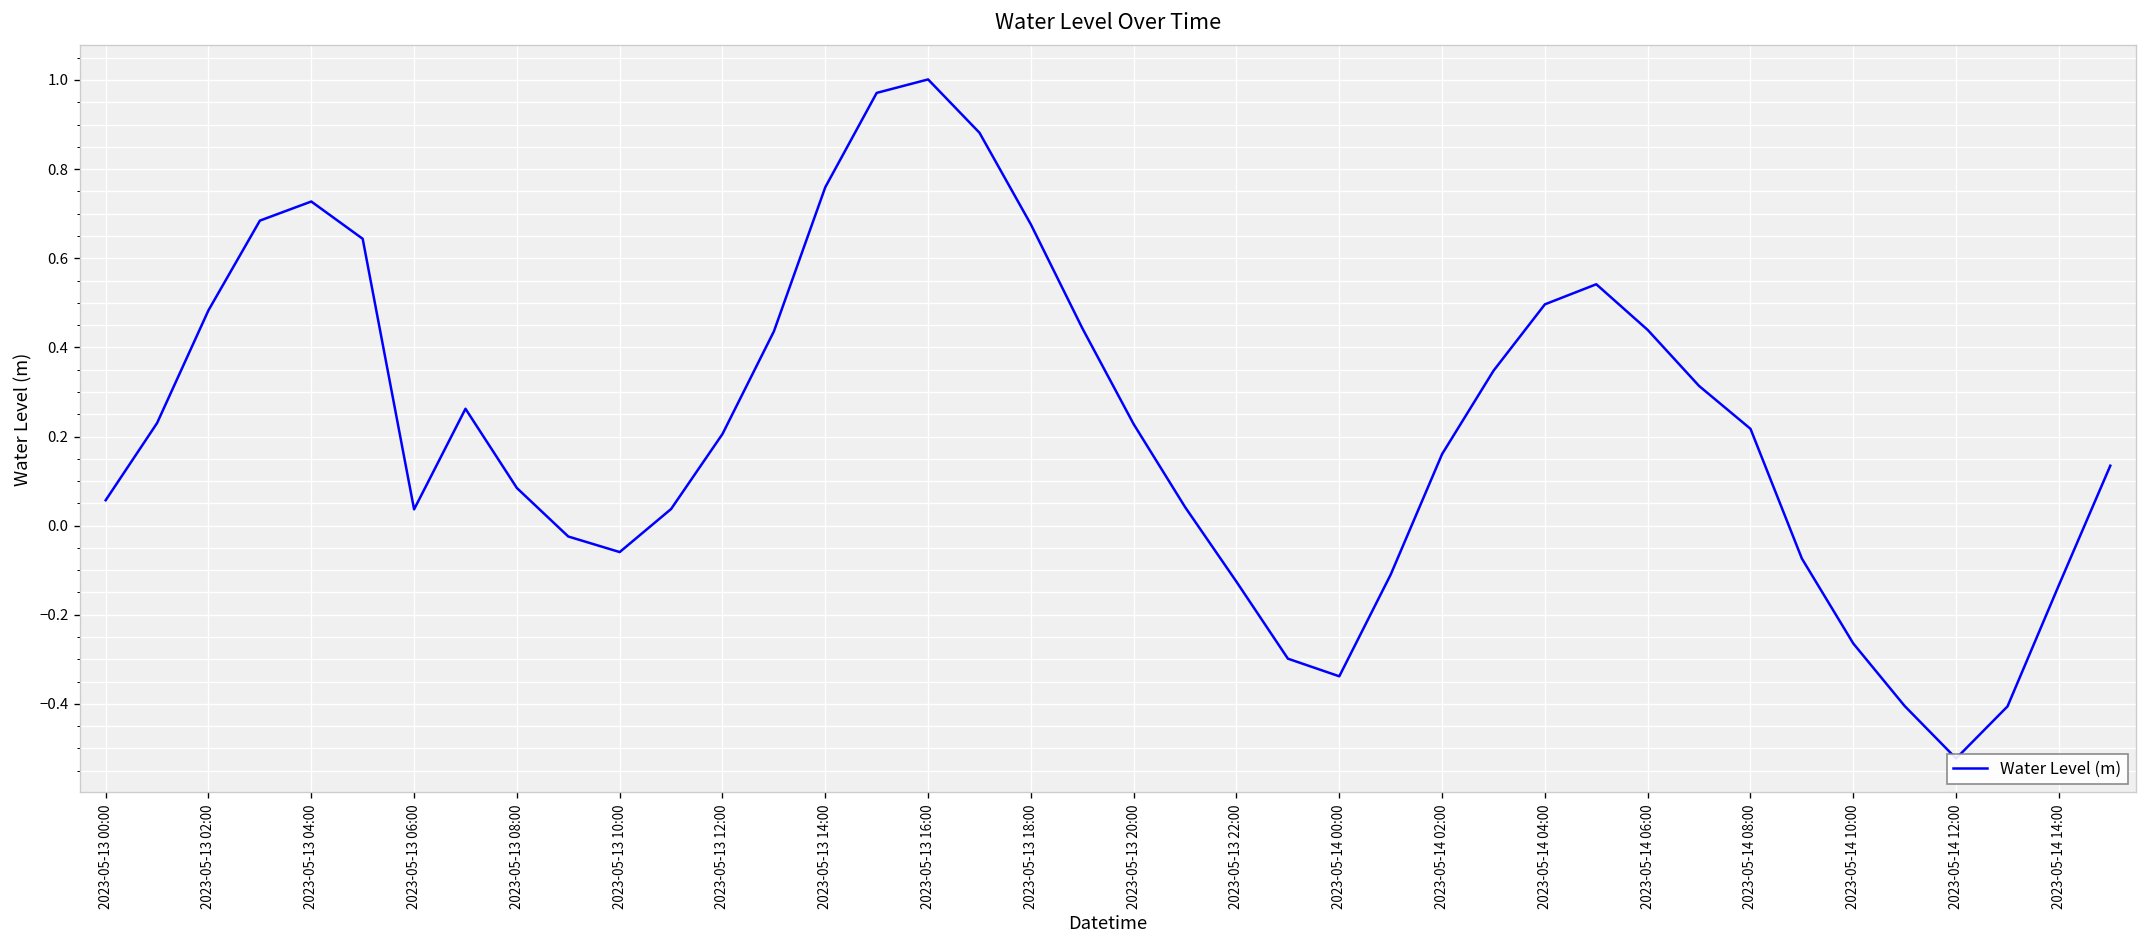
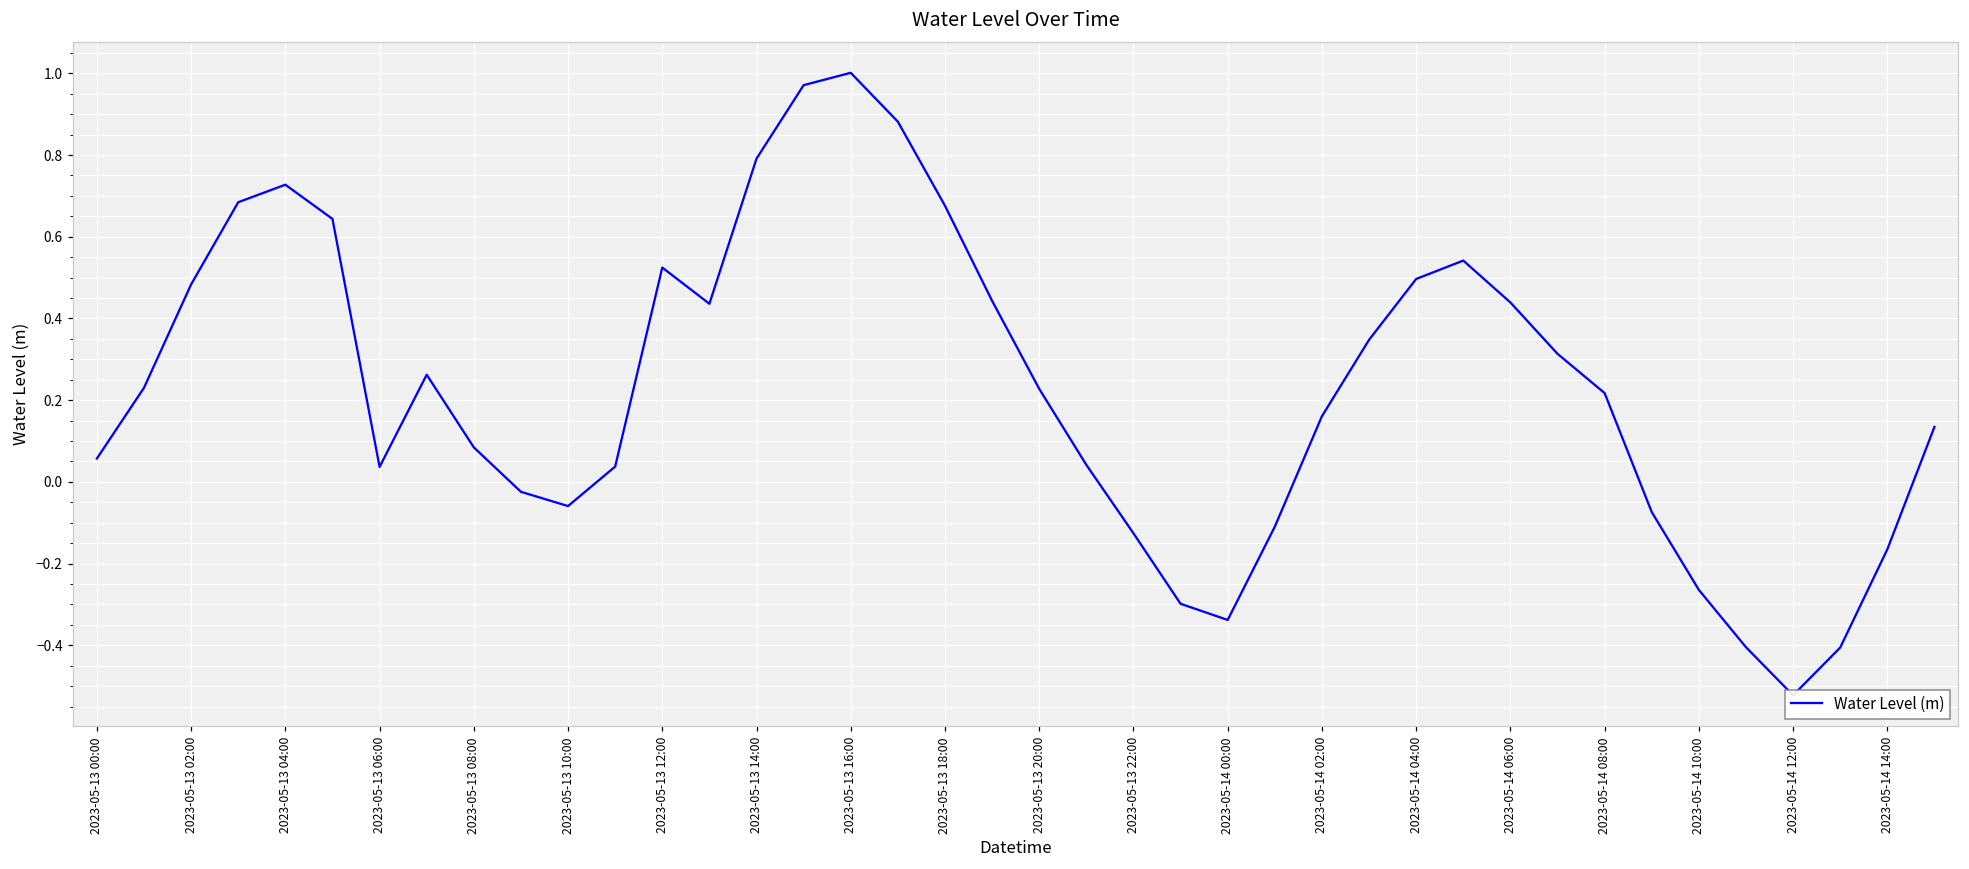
  {
    "2023-05-13 00:00": 0.06,
    "2023-05-13 02:00": 0.48,
    "2023-05-13 04:00": 0.73,
    "2023-05-13 06:00": 0.04,
    "2023-05-13 08:00": 0.08,
    "2023-05-13 10:00": -0.06,
-   "2023-05-13 12:00": 0.21,
-   "2023-05-13 14:00": 0.76,
+   "2023-05-13 12:00": 0.52,
+   "2023-05-13 14:00": 0.79,
    "2023-05-13 16:00": 1.00,
    "2023-05-13 18:00": 0.68,
    "2023-05-13 20:00": 0.23,
    "2023-05-13 22:00": -0.13,
    "2023-05-14 00:00": -0.34,
    "2023-05-14 02:00": 0.16,
    "2023-05-14 04:00": 0.50,
    "2023-05-14 06:00": 0.44,
    "2023-05-14 08:00": 0.22,
    "2023-05-14 10:00": -0.26,
-   "2023-05-14 14:00": -0.13
+   "2023-05-14 14:00": -0.17
  }
